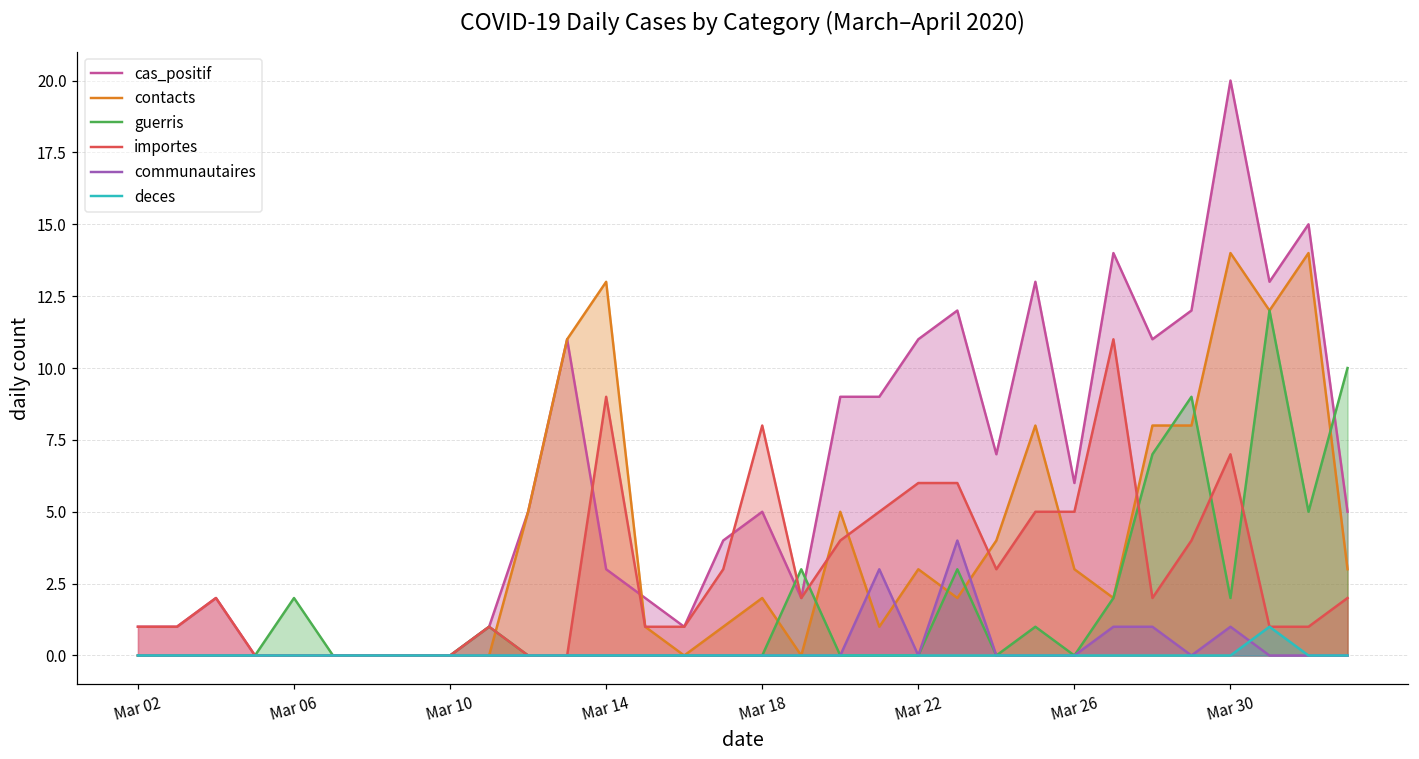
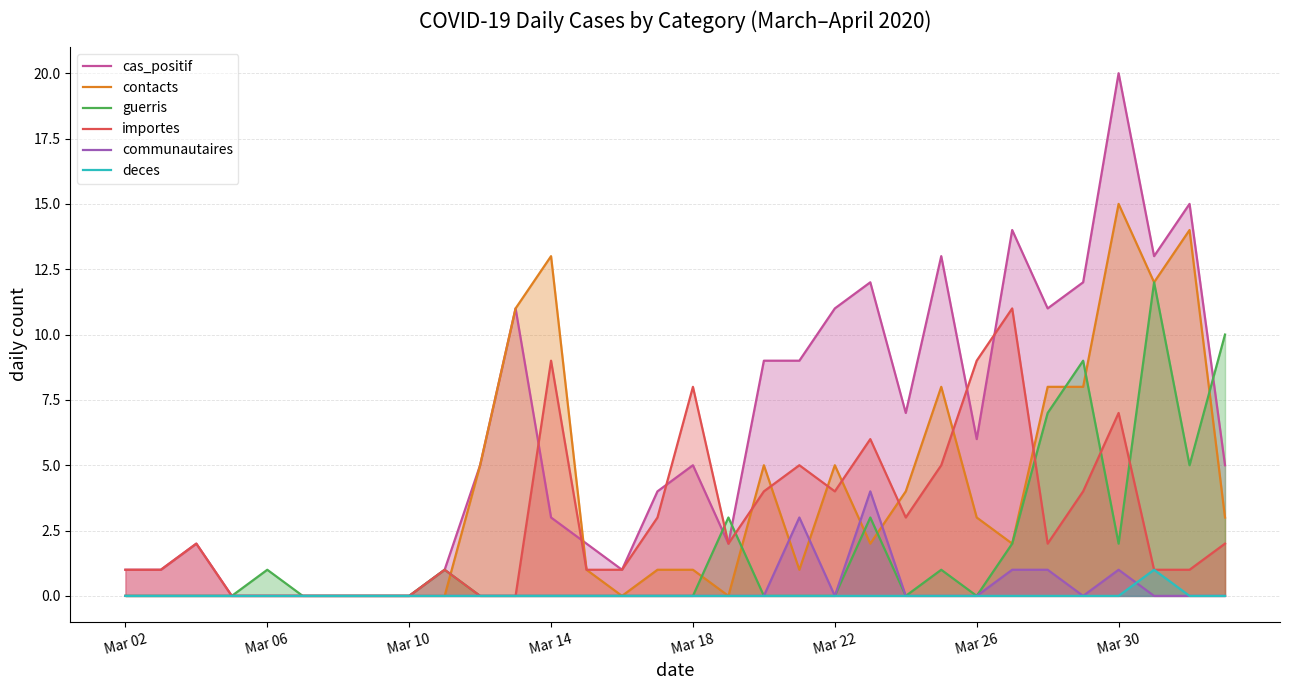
  {
    "contacts": {
      "Mar 14": 13,
-     "Mar 18": 2,
-     "Mar 22": 3,
+     "Mar 18": 1,
+     "Mar 22": 5,
      "Mar 26": 3,
-     "Mar 30": 14
+     "Mar 30": 15
    },
    "guerris": {
-     "Mar 06": 2,
+     "Mar 06": 1,
      "Mar 30": 2
    },
    "importes": {
      "Mar 14": 9,
      "Mar 18": 8,
-     "Mar 22": 6,
-     "Mar 26": 5,
+     "Mar 22": 4,
+     "Mar 26": 9,
      "Mar 30": 7
    },
    "deces": {
      "Mar 30": 0
    }
  }
